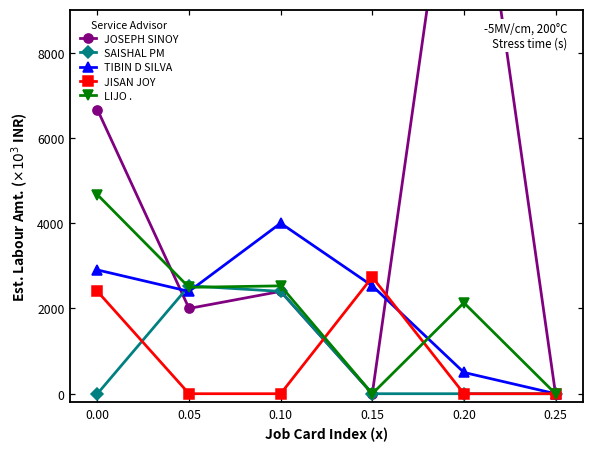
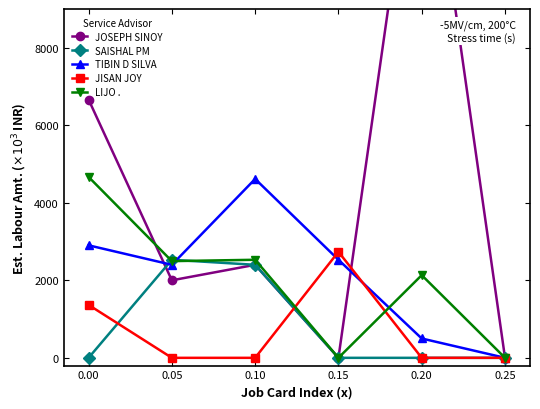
  {
    "JOSEPH SINOY": {
      "0.00": 6700,
      "0.05": 2000
    },
    "SAISHAL PM": {
      "0.00": 0
    },
    "TIBIN D SILVA": {
      "0.00": 2900,
      "0.05": 2400,
-     "0.10": 4000,
+     "0.10": 4600,
      "0.15": 2500,
      "0.20": 500
    },
    "JISAN JOY": {
-     "0.00": 2400,
+     "0.00": 1400,
      "0.05": 0,
      "0.10": 0,
      "0.15": 2700
    },
    "LIJO .": {
      "0.00": 4700,
      "0.10": 2500,
      "0.20": 2100
    }
  }
